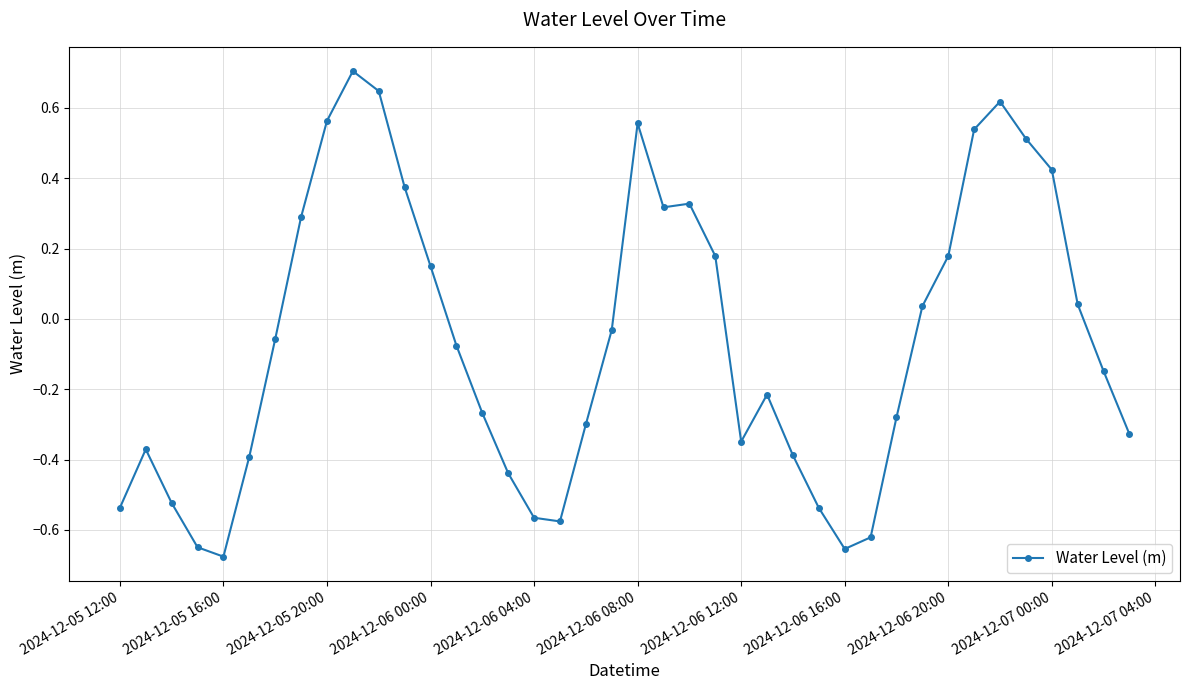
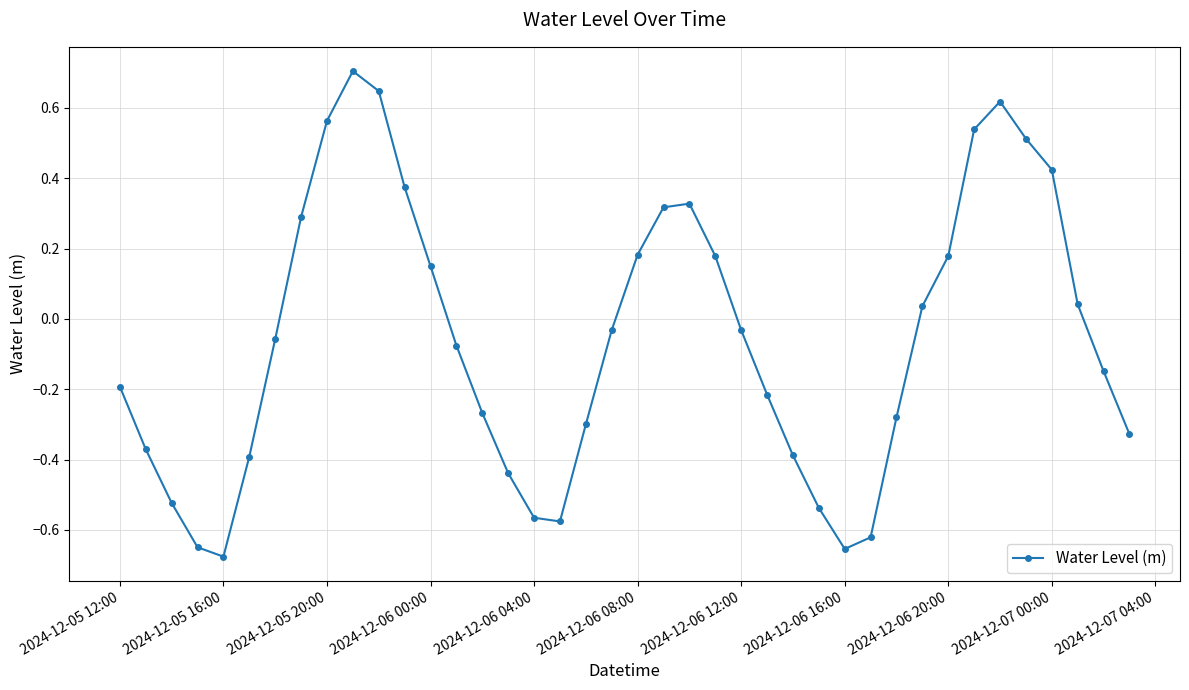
  {
-   "2024-12-05 12:00": -0.54,
+   "2024-12-05 12:00": -0.19,
    "2024-12-05 16:00": -0.68,
    "2024-12-05 20:00": 0.56,
    "2024-12-06 00:00": 0.15,
    "2024-12-06 04:00": -0.57,
-   "2024-12-06 08:00": 0.56,
-   "2024-12-06 12:00": -0.35,
+   "2024-12-06 08:00": 0.18,
+   "2024-12-06 12:00": -0.03,
    "2024-12-06 16:00": -0.65,
    "2024-12-06 20:00": 0.18,
    "2024-12-07 00:00": 0.42
  }
